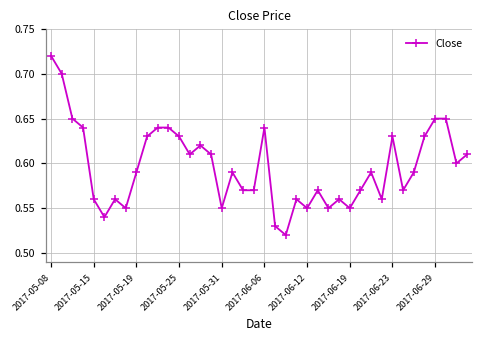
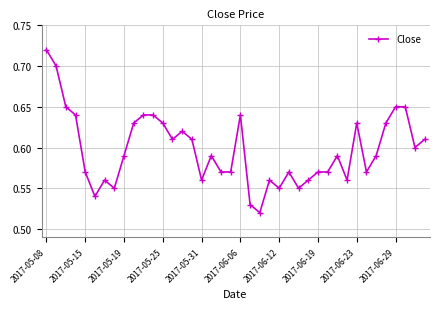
  {
    "2017-05-08": 0.72,
-   "2017-05-15": 0.56,
+   "2017-05-15": 0.57,
    "2017-05-19": 0.59,
    "2017-05-25": 0.63,
-   "2017-05-31": 0.55,
+   "2017-05-31": 0.56,
    "2017-06-06": 0.64,
    "2017-06-12": 0.55,
-   "2017-06-19": 0.55,
+   "2017-06-19": 0.57,
    "2017-06-23": 0.63,
    "2017-06-29": 0.65
  }
